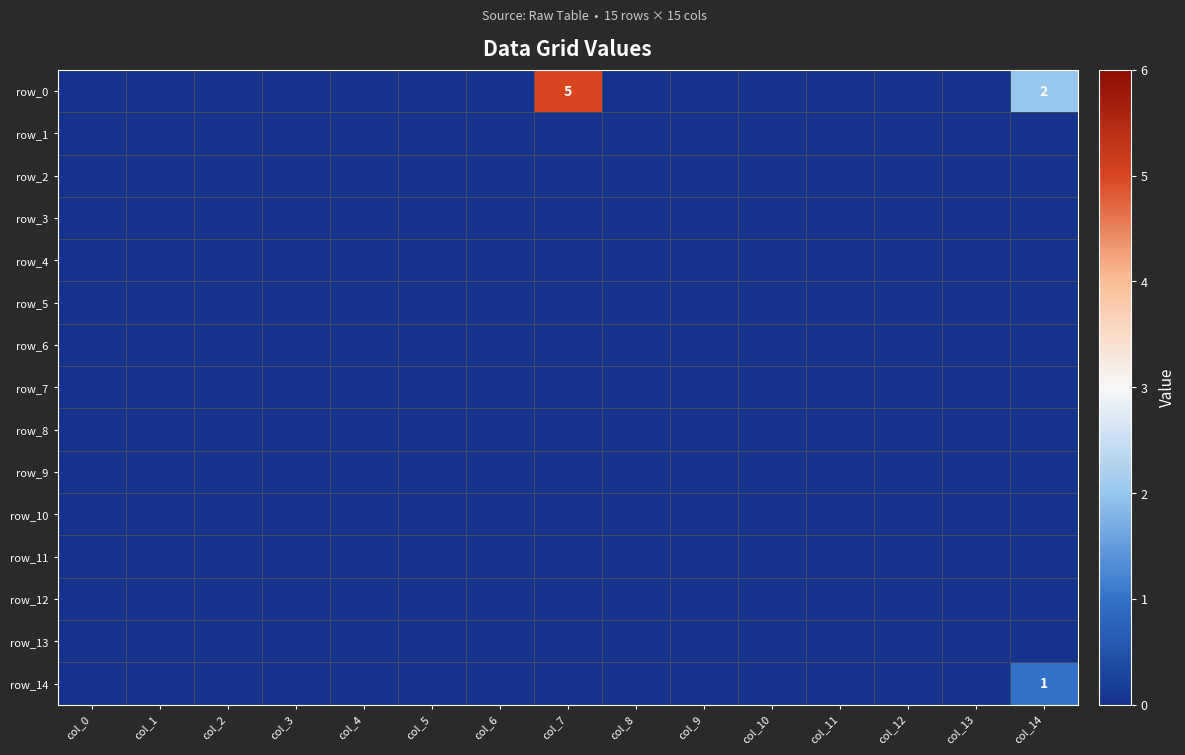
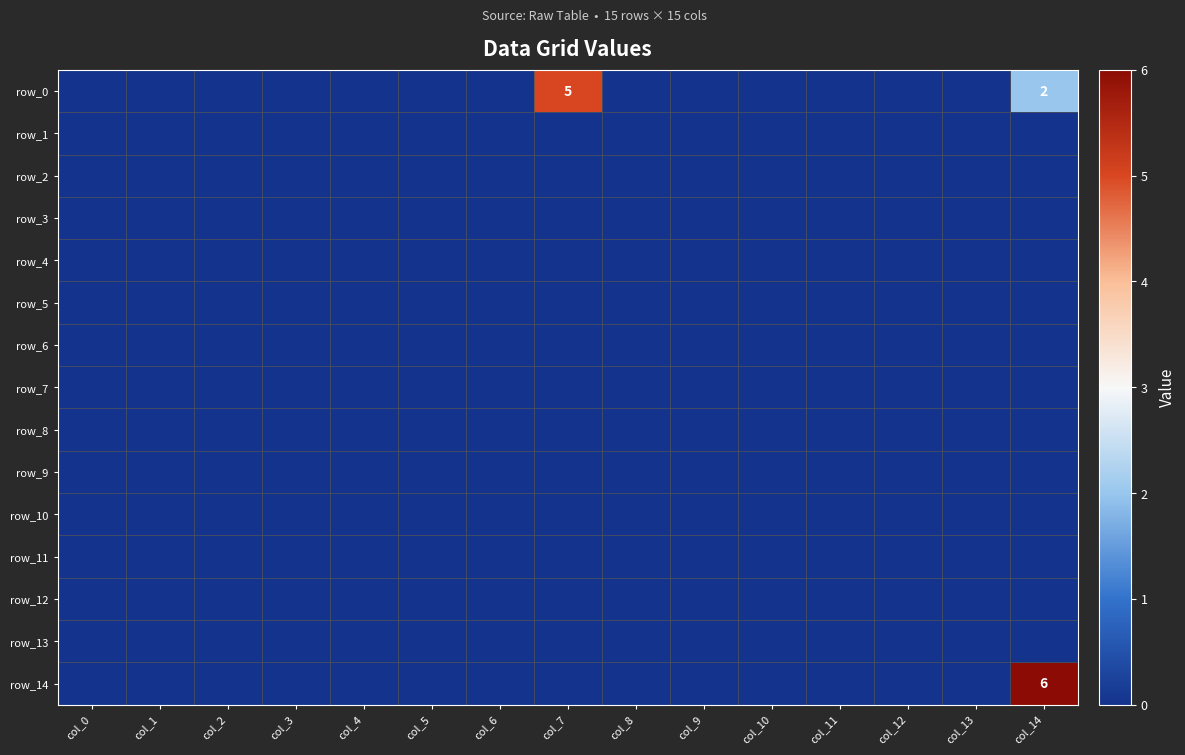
  {
    "row_0": {
      "col_7": 5,
      "col_14": 2
    },
    "row_14": {
-     "col_14": 1
+     "col_14": 6
    }
  }
